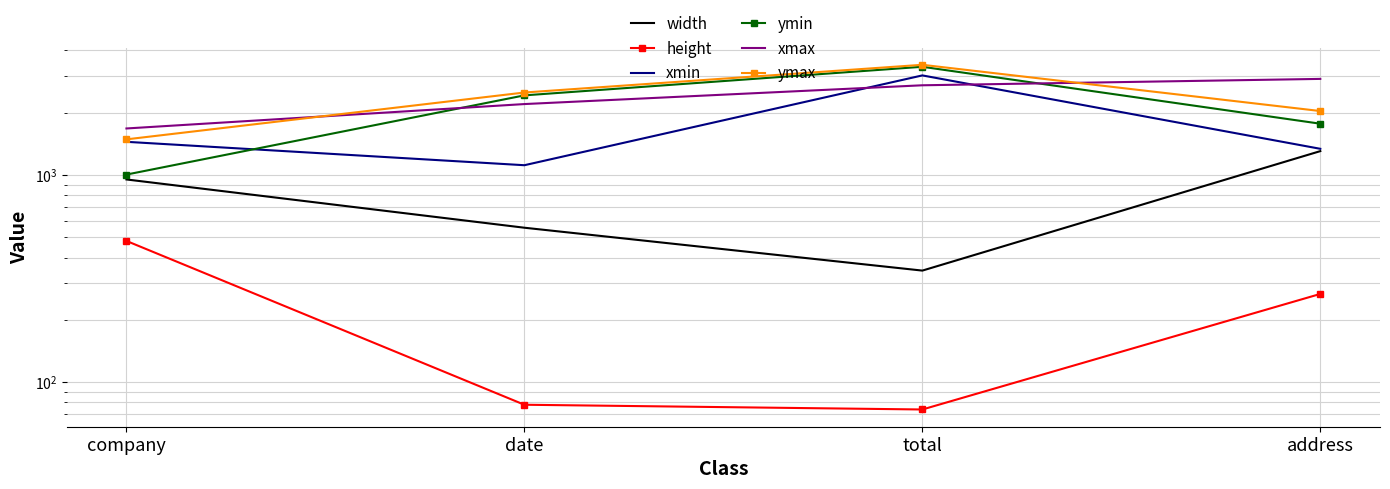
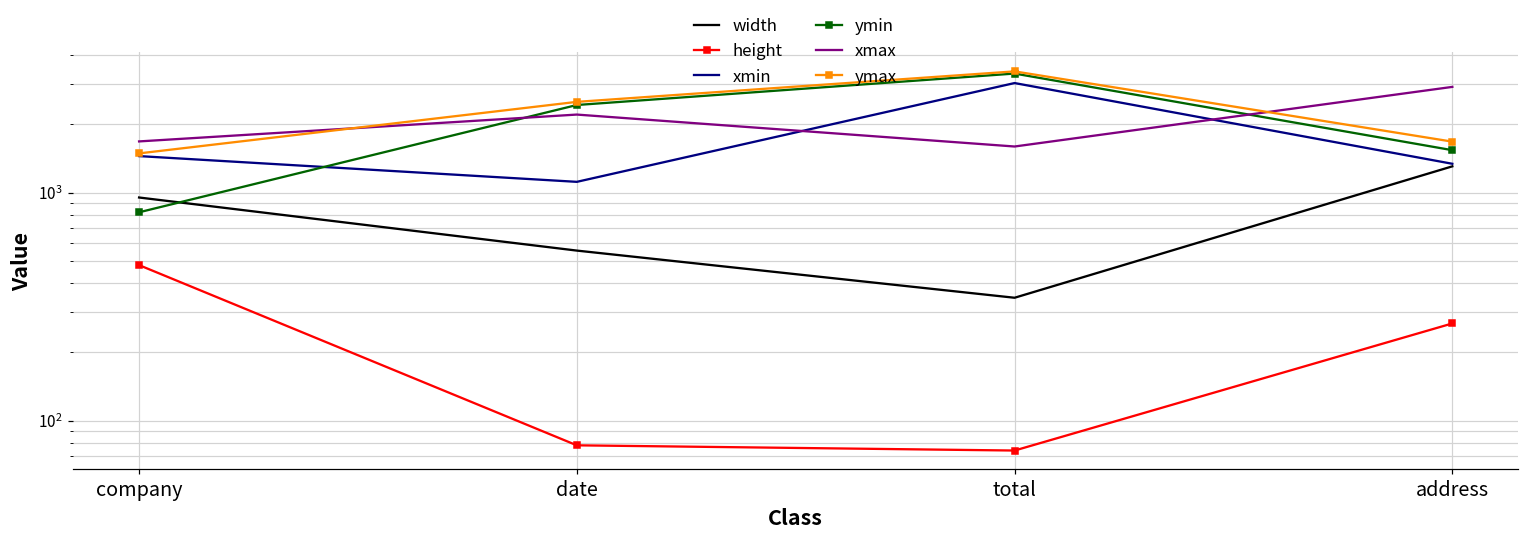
  {
    "width": {
      "company": 1000,
      "date": 560,
      "total": 350
    },
    "height": {
      "company": 480,
      "date": 78,
      "total": 74,
      "address": 270
    },
    "xmin": {
      "date": 1100,
      "total": 3000
    },
    "ymin": {
-     "company": 1000,
+     "company": 820,
      "date": 2400,
-     "address": 1800
+     "address": 1500
    },
    "xmax": {
      "company": 1700,
      "date": 2200,
-     "total": 2700,
+     "total": 1600,
      "address": 2900
    },
    "ymax": {
      "date": 2500,
-     "address": 2000
+     "address": 1700
    }
  }
